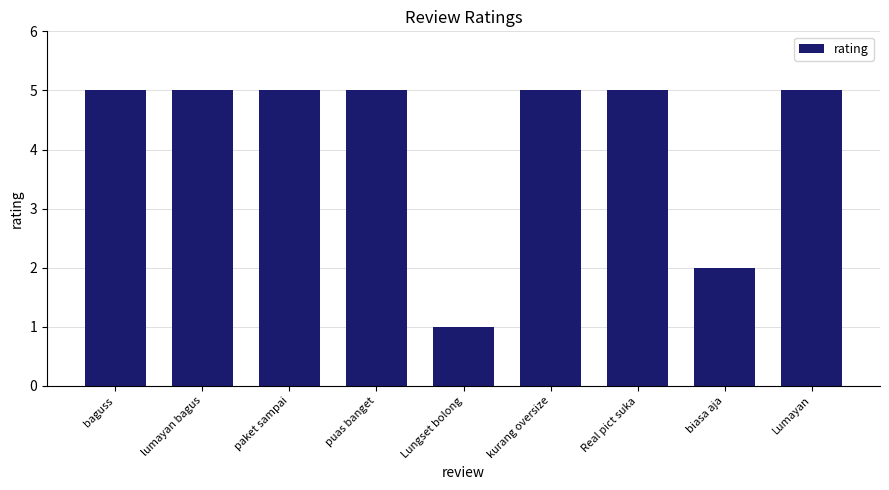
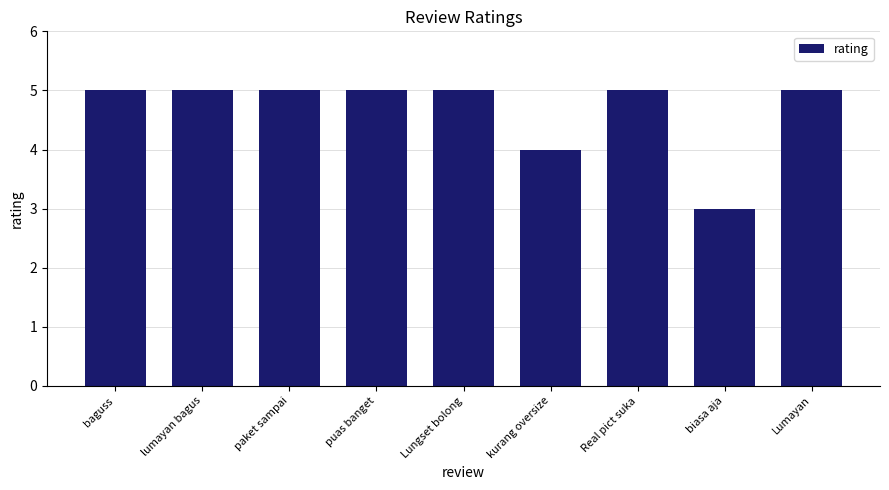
  {
    "baguss": 5,
    "lumayan bagus": 5,
    "paket sampai": 5,
    "puas banget": 5,
-   "Lungset bolong": 1,
-   "kurang oversize": 5,
+   "Lungset bolong": 5,
+   "kurang oversize": 4,
    "Real pict suka": 5,
-   "biasa aja": 2,
+   "biasa aja": 3,
    "Lumayan": 5
  }
